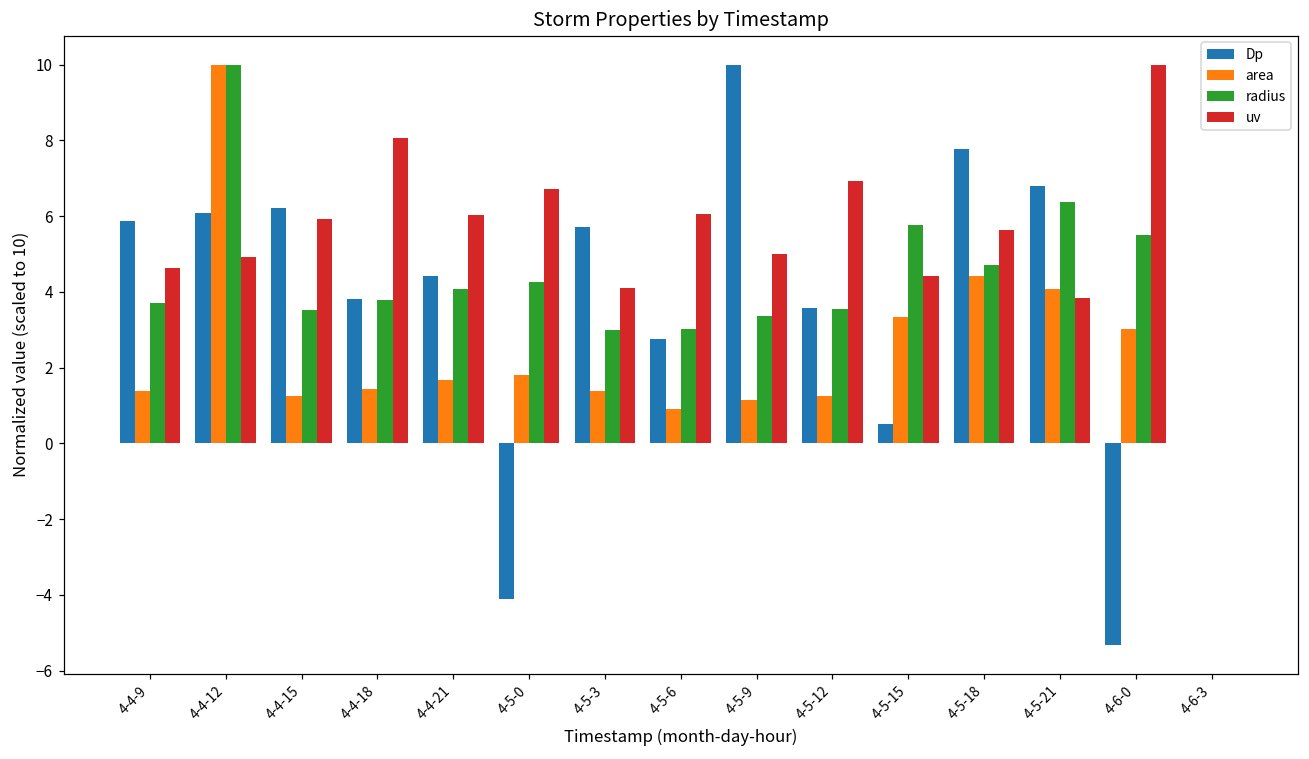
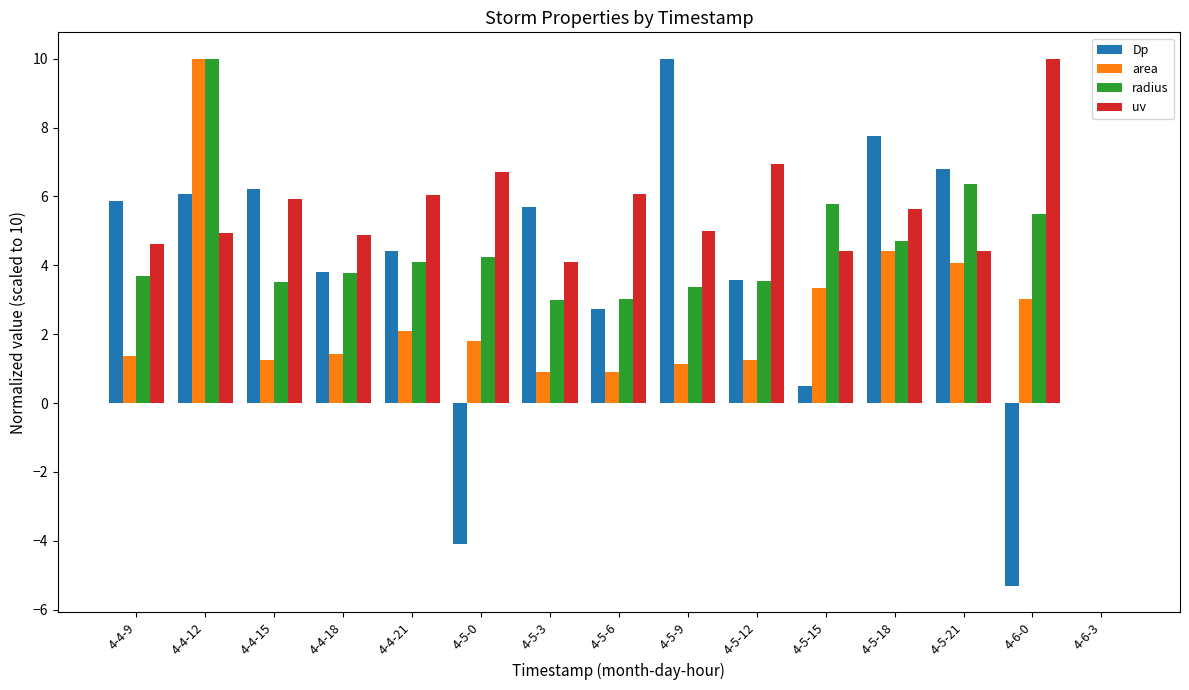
  {
    "Dp": {
      "4-4-9": 5.9,
      "4-4-12": 6.1,
      "4-4-15": 6.2,
      "4-4-18": 3.8,
      "4-4-21": 4.4,
      "4-5-0": -4.1,
      "4-5-3": 5.7,
      "4-5-6": 2.7,
      "4-5-9": 10.0,
      "4-5-12": 3.6,
      "4-5-15": 0.5,
      "4-5-18": 7.8,
      "4-5-21": 6.8,
      "4-6-0": -5.3,
      "4-6-3": 0.0
    },
    "area": {
      "4-4-9": 1.4,
      "4-4-12": 10.0,
      "4-4-15": 1.2,
      "4-4-18": 1.4,
-     "4-4-21": 1.7,
+     "4-4-21": 2.1,
      "4-5-0": 1.8,
-     "4-5-3": 1.4,
+     "4-5-3": 0.9,
      "4-5-6": 0.9,
      "4-5-9": 1.1,
      "4-5-12": 1.3,
      "4-5-15": 3.3,
      "4-5-18": 4.4,
      "4-5-21": 4.1,
      "4-6-0": 3.0,
      "4-6-3": 0.0
    },
    "radius": {
      "4-4-9": 3.7,
      "4-4-12": 10.0,
      "4-4-15": 3.5,
      "4-4-18": 3.8,
      "4-4-21": 4.1,
      "4-5-0": 4.3,
      "4-5-3": 3.0,
      "4-5-6": 3.0,
      "4-5-9": 3.4,
      "4-5-12": 3.5,
      "4-5-15": 5.8,
      "4-5-18": 4.7,
      "4-5-21": 6.4,
      "4-6-0": 5.5,
      "4-6-3": 0.0
    },
    "uv": {
      "4-4-9": 4.6,
      "4-4-12": 4.9,
      "4-4-15": 5.9,
-     "4-4-18": 8.1,
+     "4-4-18": 4.9,
      "4-4-21": 6.0,
      "4-5-0": 6.7,
      "4-5-3": 4.1,
      "4-5-6": 6.1,
      "4-5-9": 5.0,
      "4-5-12": 6.9,
      "4-5-15": 4.4,
      "4-5-18": 5.6,
-     "4-5-21": 3.8,
+     "4-5-21": 4.4,
      "4-6-0": 10.0,
      "4-6-3": 0.0
    }
  }
